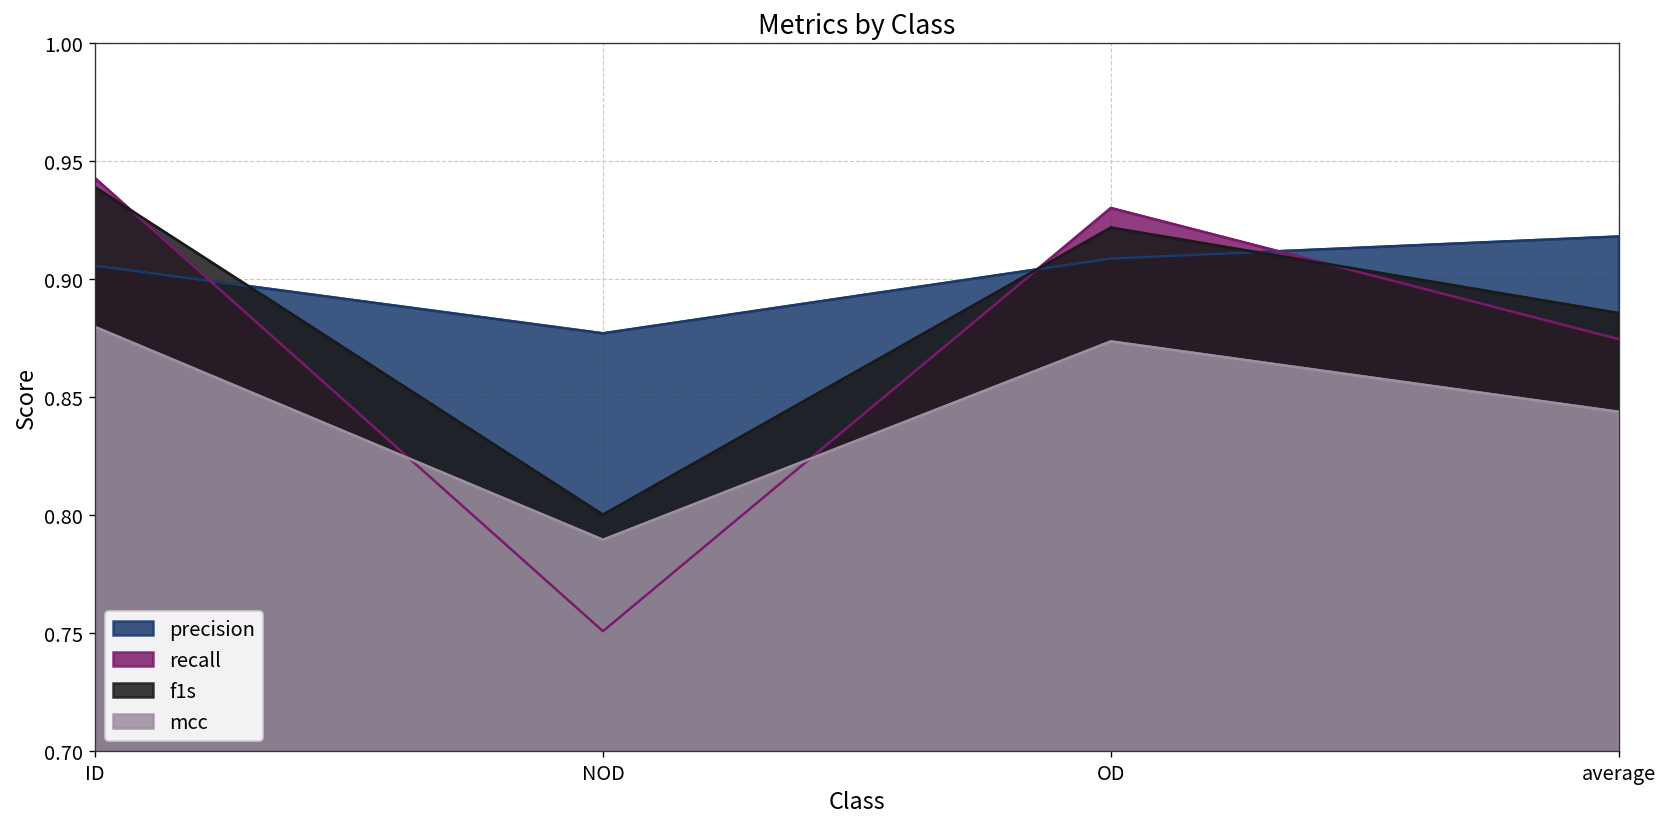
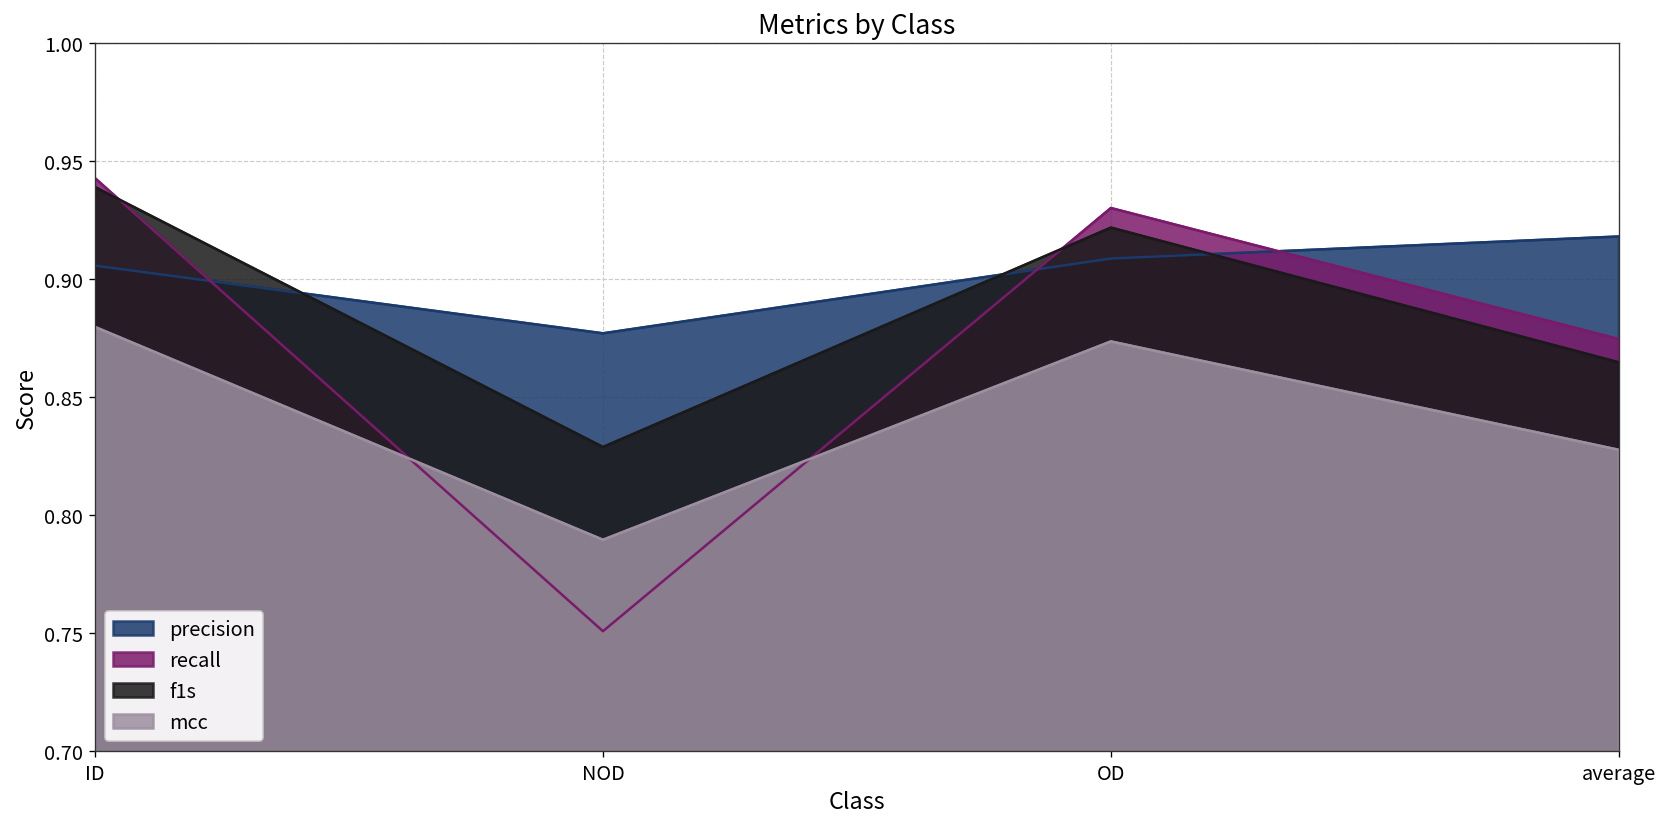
  {
    "precision": {
      "ID": 0.906,
      "NOD": 0.877,
      "OD": 0.909,
      "average": 0.918
    },
    "recall": {
      "ID": 0.943,
      "NOD": 0.751,
      "OD": 0.930,
      "average": 0.874
    },
    "f1s": {
      "ID": 0.939,
-     "NOD": 0.800,
+     "NOD": 0.829,
      "OD": 0.922,
-     "average": 0.885
+     "average": 0.865
    },
    "mcc": {
      "ID": 0.880,
      "NOD": 0.789,
      "OD": 0.873,
-     "average": 0.844
+     "average": 0.828
    }
  }
